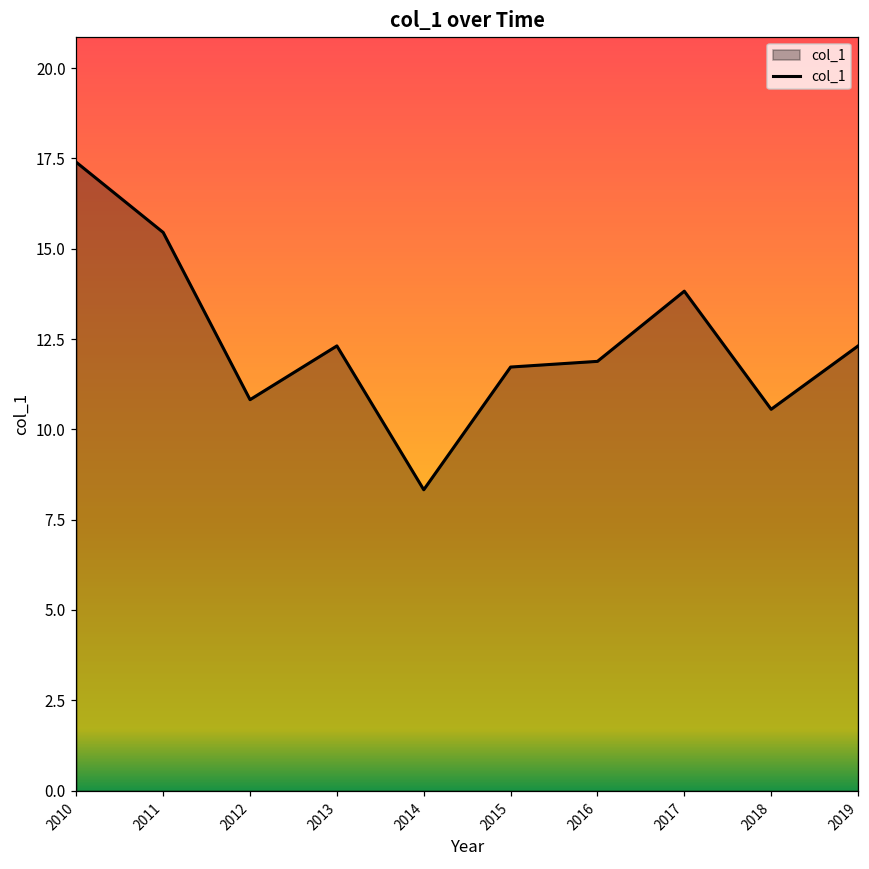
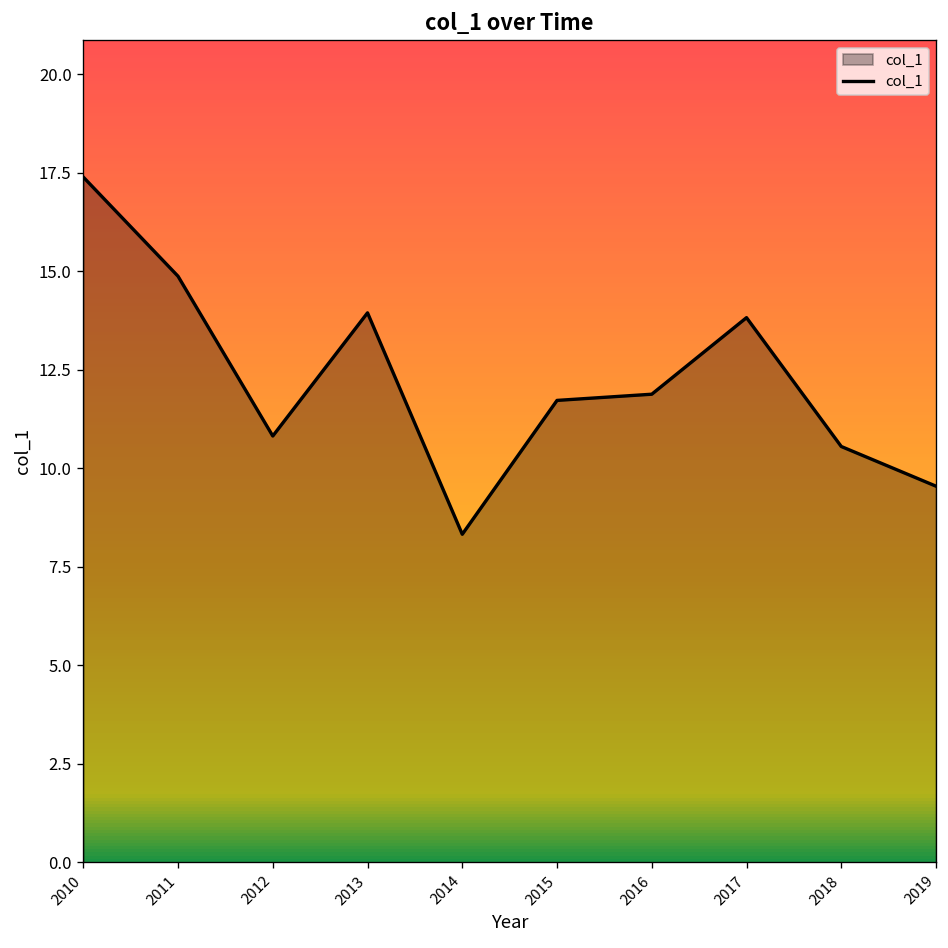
  {
    "2010": 17.4,
-   "2011": 15.5,
+   "2011": 14.9,
    "2012": 10.8,
-   "2013": 12.3,
+   "2013": 13.9,
    "2014": 8.3,
    "2015": 11.7,
    "2016": 11.9,
    "2017": 13.8,
    "2018": 10.6,
-   "2019": 12.3
+   "2019": 9.5
  }
